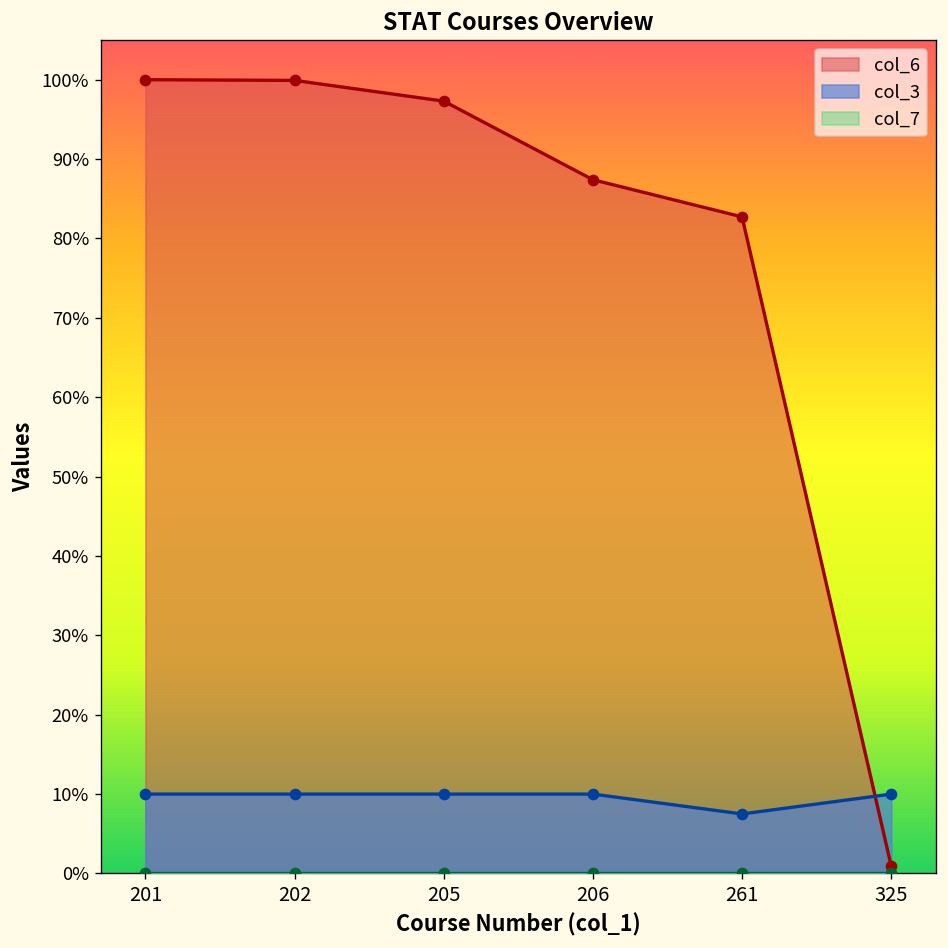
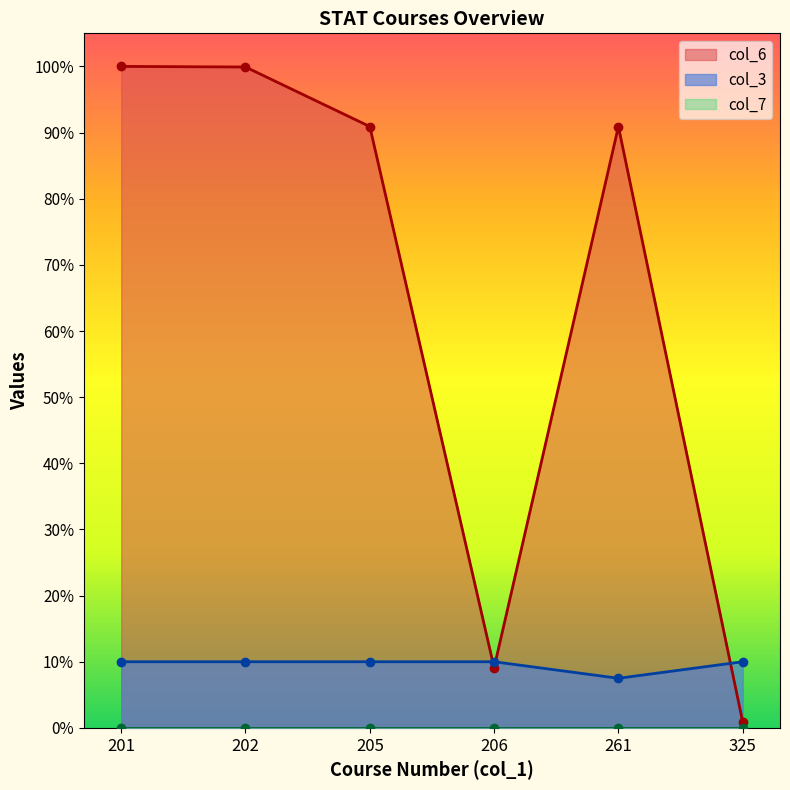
  {
    "col_6": {
      "201": "100%",
      "202": "100%",
-     "205": "97%",
-     "206": "87%",
-     "261": "83%",
+     "205": "91%",
+     "206": "9%",
+     "261": "91%",
      "325": "1%"
    },
    "col_3": {
      "201": "10%",
      "202": "10%",
      "205": "10%",
      "206": "10%",
      "261": "8%",
      "325": "10%"
    },
    "col_7": {
      "201": "0%",
      "202": "0%",
      "205": "0%",
      "206": "0%",
      "261": "0%",
      "325": "0%"
    }
  }
